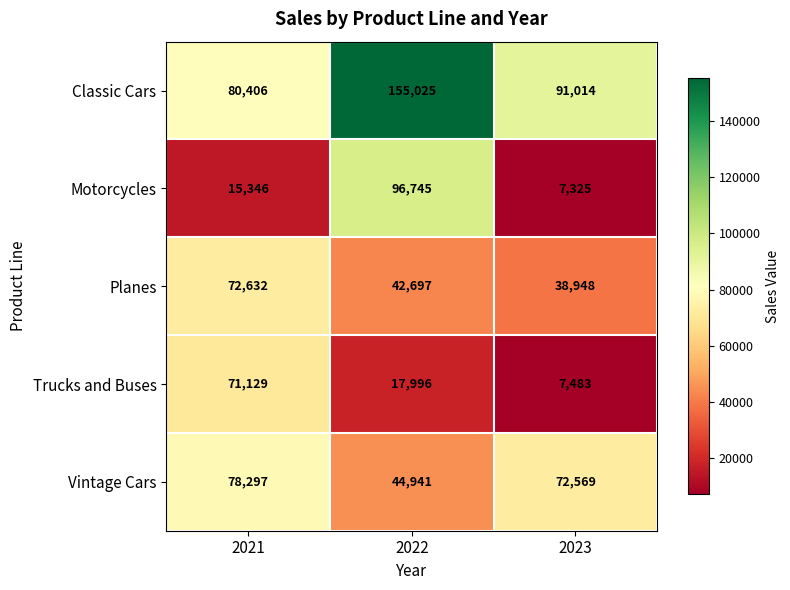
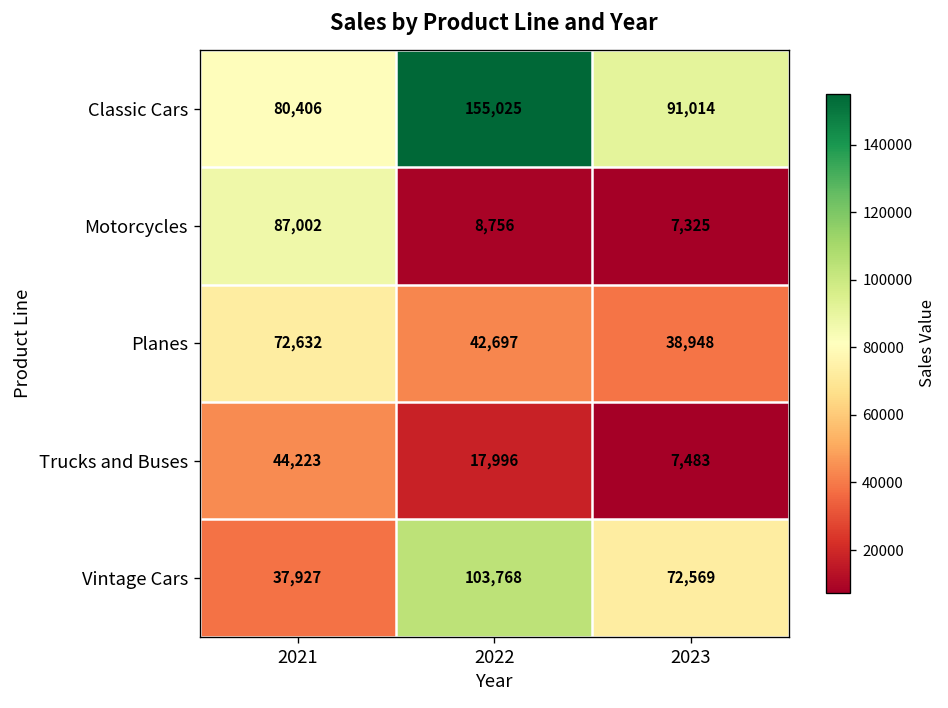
  {
    "Classic Cars": {
      "2021": "80,406",
      "2022": "155,025",
      "2023": "91,014"
    },
    "Motorcycles": {
-     "2021": "15,346",
-     "2022": "96,745",
+     "2021": "87,002",
+     "2022": "8,756",
      "2023": "7,325"
    },
    "Planes": {
      "2021": "72,632",
      "2022": "42,697",
      "2023": "38,948"
    },
    "Trucks and Buses": {
-     "2021": "71,129",
+     "2021": "44,223",
      "2022": "17,996",
      "2023": "7,483"
    },
    "Vintage Cars": {
-     "2021": "78,297",
-     "2022": "44,941",
+     "2021": "37,927",
+     "2022": "103,768",
      "2023": "72,569"
    }
  }
